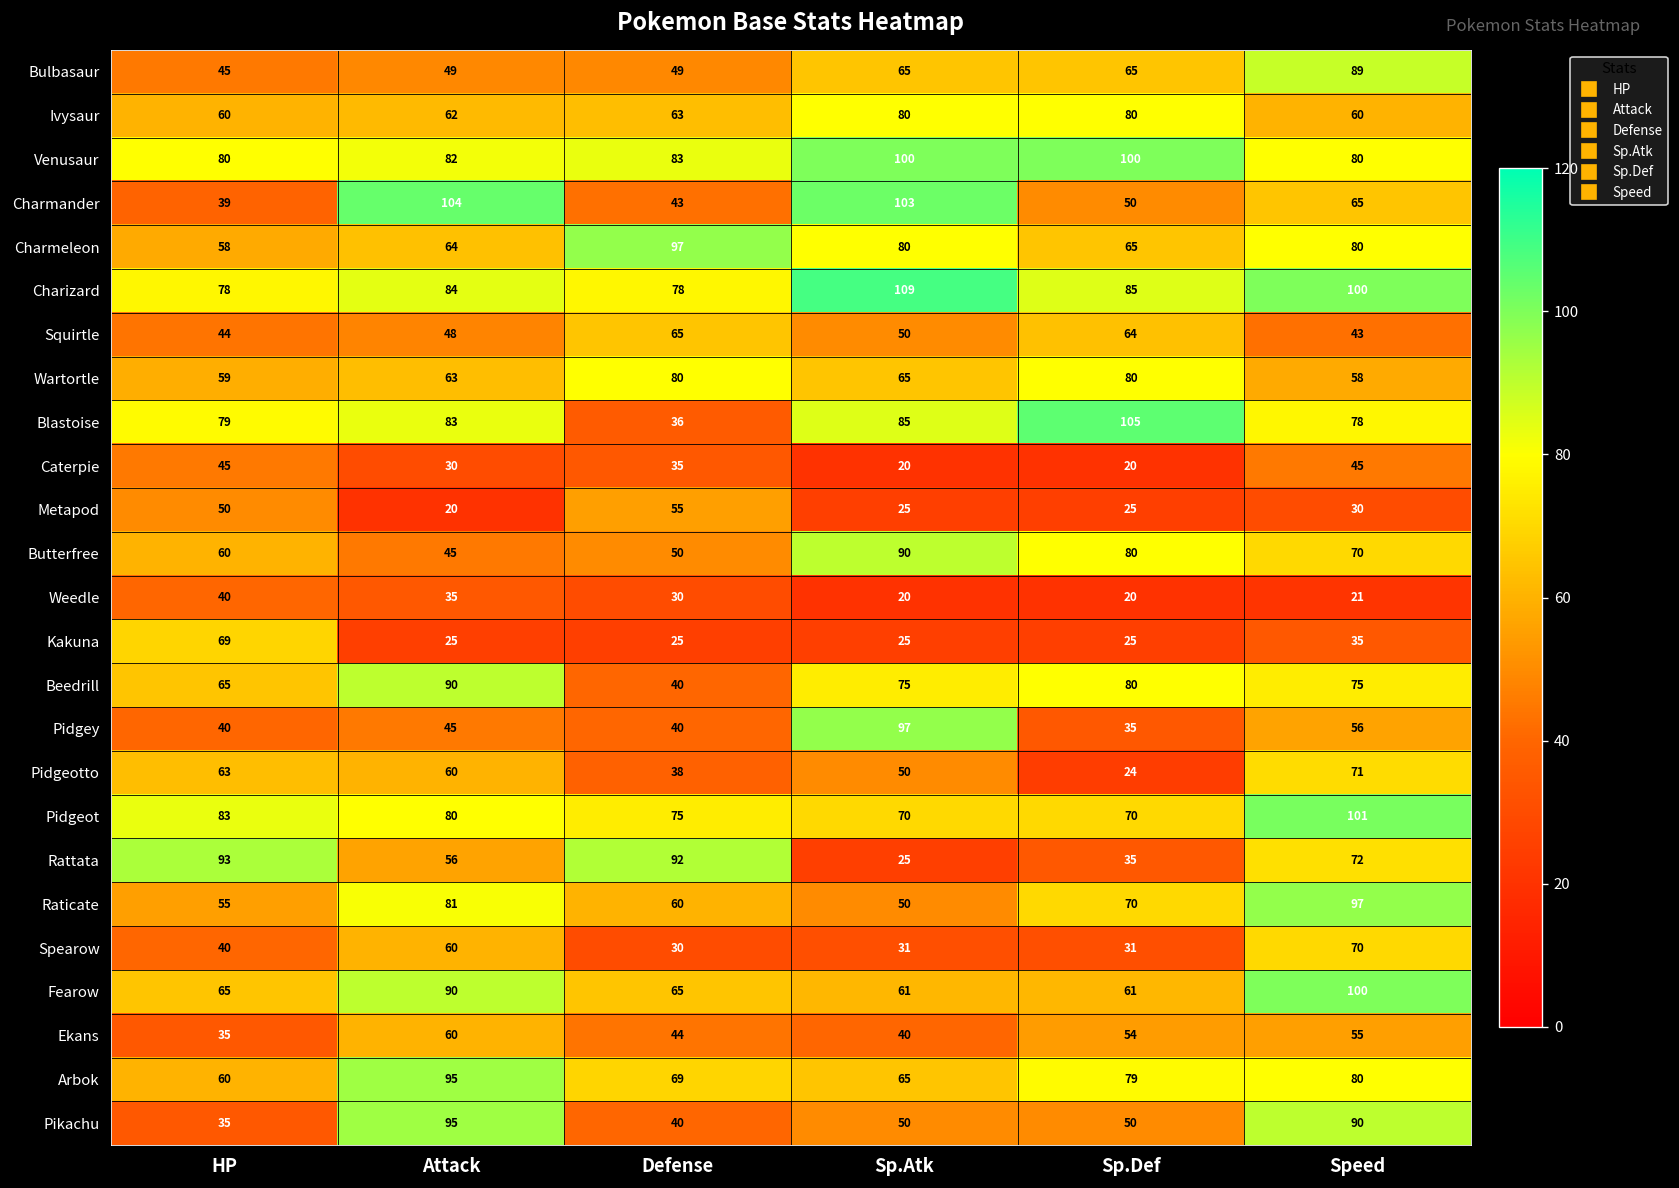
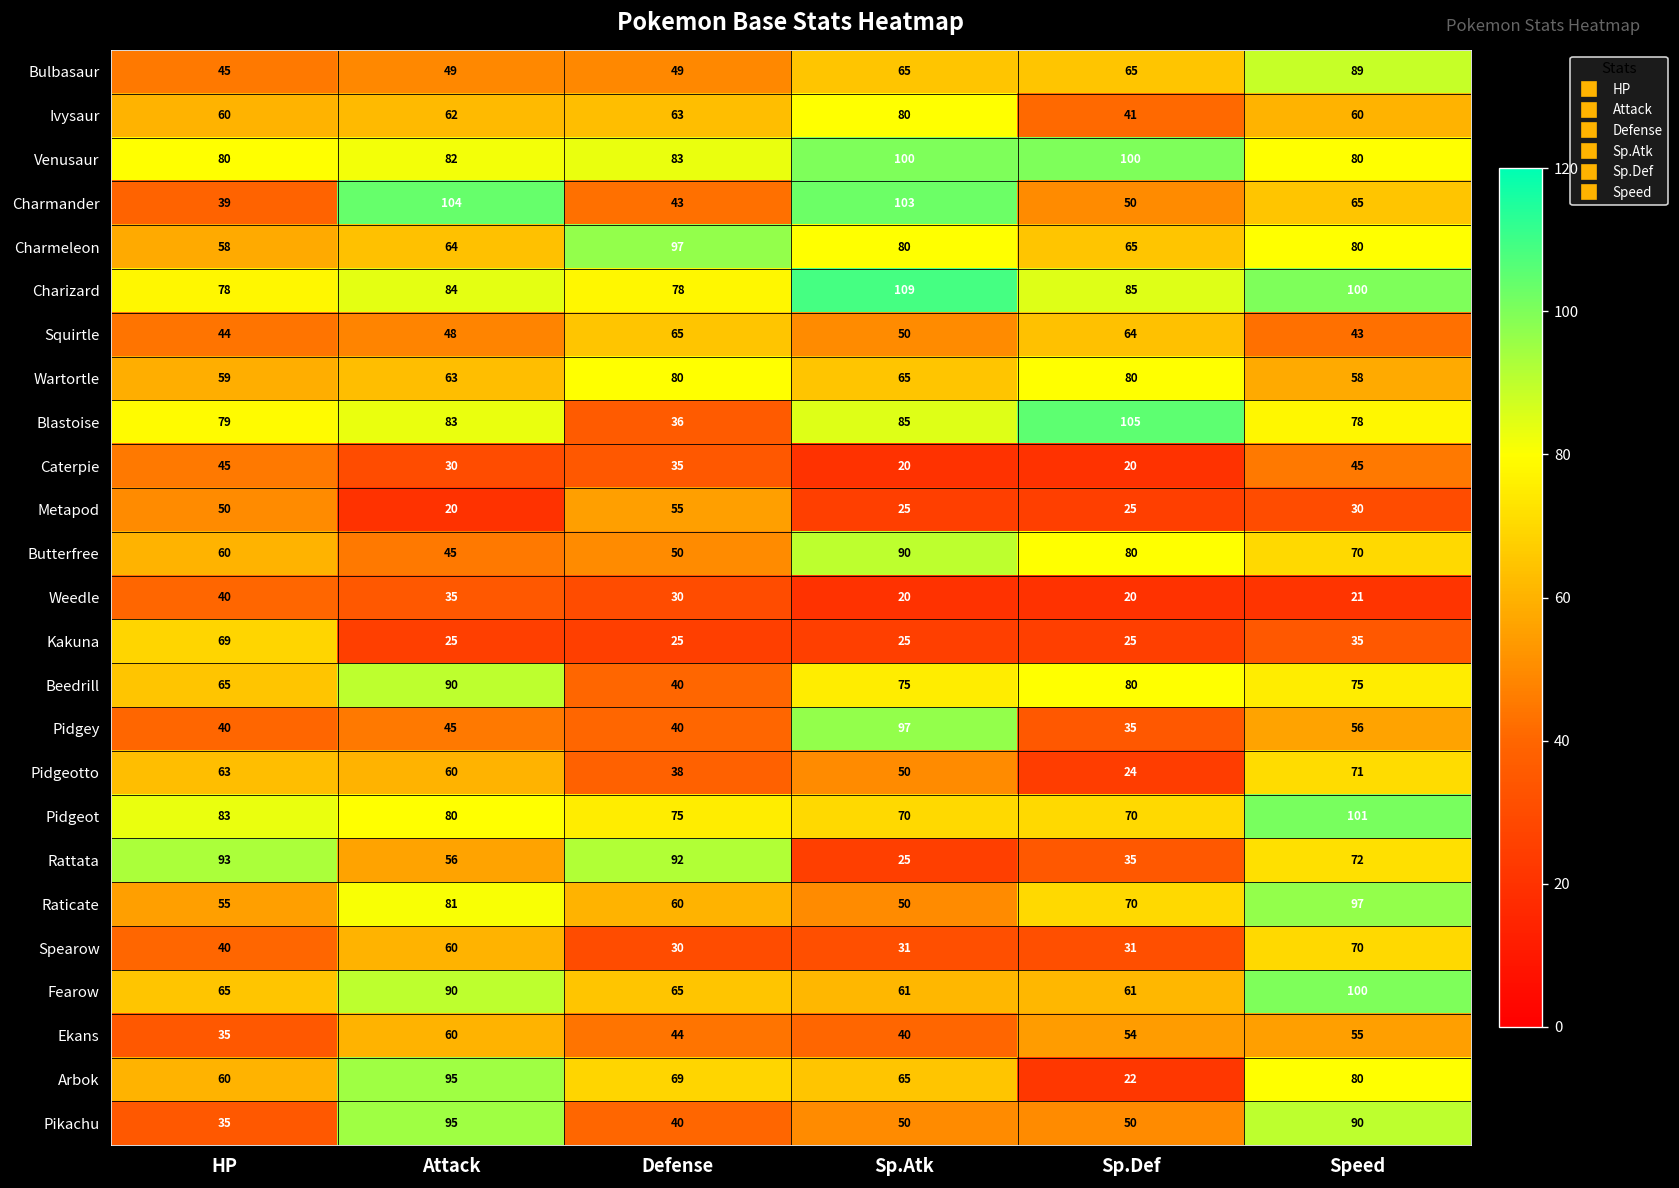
  {
    "Bulbasaur": {
      "HP": 45,
      "Attack": 49,
      "Defense": 49,
      "Sp.Atk": 65,
      "Sp.Def": 65,
      "Speed": 89
    },
    "Ivysaur": {
      "HP": 60,
      "Attack": 62,
      "Defense": 63,
      "Sp.Atk": 80,
-     "Sp.Def": 80,
+     "Sp.Def": 41,
      "Speed": 60
    },
    "Venusaur": {
      "HP": 80,
      "Attack": 82,
      "Defense": 83,
      "Sp.Atk": 100,
      "Sp.Def": 100,
      "Speed": 80
    },
    "Charmander": {
      "HP": 39,
      "Attack": 104,
      "Defense": 43,
      "Sp.Atk": 103,
      "Sp.Def": 50,
      "Speed": 65
    },
    "Charmeleon": {
      "HP": 58,
      "Attack": 64,
      "Defense": 97,
      "Sp.Atk": 80,
      "Sp.Def": 65,
      "Speed": 80
    },
    "Charizard": {
      "HP": 78,
      "Attack": 84,
      "Defense": 78,
      "Sp.Atk": 109,
      "Sp.Def": 85,
      "Speed": 100
    },
    "Squirtle": {
      "HP": 44,
      "Attack": 48,
      "Defense": 65,
      "Sp.Atk": 50,
      "Sp.Def": 64,
      "Speed": 43
    },
    "Wartortle": {
      "HP": 59,
      "Attack": 63,
      "Defense": 80,
      "Sp.Atk": 65,
      "Sp.Def": 80,
      "Speed": 58
    },
    "Blastoise": {
      "HP": 79,
      "Attack": 83,
      "Defense": 36,
      "Sp.Atk": 85,
      "Sp.Def": 105,
      "Speed": 78
    },
    "Caterpie": {
      "HP": 45,
      "Attack": 30,
      "Defense": 35,
      "Sp.Atk": 20,
      "Sp.Def": 20,
      "Speed": 45
    },
    "Metapod": {
      "HP": 50,
      "Attack": 20,
      "Defense": 55,
      "Sp.Atk": 25,
      "Sp.Def": 25,
      "Speed": 30
    },
    "Butterfree": {
      "HP": 60,
      "Attack": 45,
      "Defense": 50,
      "Sp.Atk": 90,
      "Sp.Def": 80,
      "Speed": 70
    },
    "Weedle": {
      "HP": 40,
      "Attack": 35,
      "Defense": 30,
      "Sp.Atk": 20,
      "Sp.Def": 20,
      "Speed": 21
    },
    "Kakuna": {
      "HP": 69,
      "Attack": 25,
      "Defense": 25,
      "Sp.Atk": 25,
      "Sp.Def": 25,
      "Speed": 35
    },
    "Beedrill": {
      "HP": 65,
      "Attack": 90,
      "Defense": 40,
      "Sp.Atk": 75,
      "Sp.Def": 80,
      "Speed": 75
    },
    "Pidgey": {
      "HP": 40,
      "Attack": 45,
      "Defense": 40,
      "Sp.Atk": 97,
      "Sp.Def": 35,
      "Speed": 56
    },
    "Pidgeotto": {
      "HP": 63,
      "Attack": 60,
      "Defense": 38,
      "Sp.Atk": 50,
      "Sp.Def": 24,
      "Speed": 71
    },
    "Pidgeot": {
      "HP": 83,
      "Attack": 80,
      "Defense": 75,
      "Sp.Atk": 70,
      "Sp.Def": 70,
      "Speed": 101
    },
    "Rattata": {
      "HP": 93,
      "Attack": 56,
      "Defense": 92,
      "Sp.Atk": 25,
      "Sp.Def": 35,
      "Speed": 72
    },
    "Raticate": {
      "HP": 55,
      "Attack": 81,
      "Defense": 60,
      "Sp.Atk": 50,
      "Sp.Def": 70,
      "Speed": 97
    },
    "Spearow": {
      "HP": 40,
      "Attack": 60,
      "Defense": 30,
      "Sp.Atk": 31,
      "Sp.Def": 31,
      "Speed": 70
    },
    "Fearow": {
      "HP": 65,
      "Attack": 90,
      "Defense": 65,
      "Sp.Atk": 61,
      "Sp.Def": 61,
      "Speed": 100
    },
    "Ekans": {
      "HP": 35,
      "Attack": 60,
      "Defense": 44,
      "Sp.Atk": 40,
      "Sp.Def": 54,
      "Speed": 55
    },
    "Arbok": {
      "HP": 60,
      "Attack": 95,
      "Defense": 69,
      "Sp.Atk": 65,
-     "Sp.Def": 79,
+     "Sp.Def": 22,
      "Speed": 80
    },
    "Pikachu": {
      "HP": 35,
      "Attack": 95,
      "Defense": 40,
      "Sp.Atk": 50,
      "Sp.Def": 50,
      "Speed": 90
    }
  }
